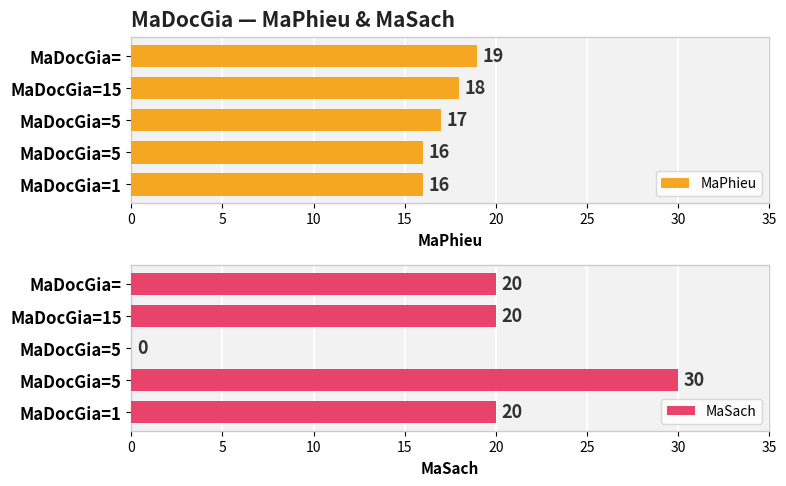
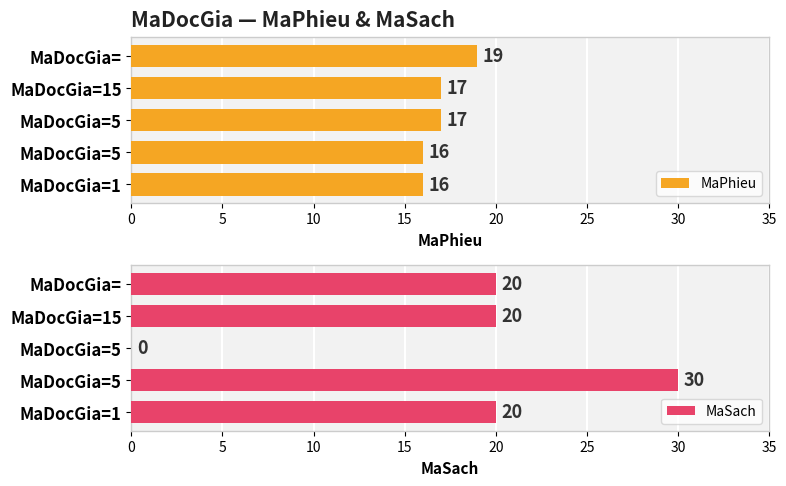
  {
    "MaDocGia — MaPhieu & MaSach": {
      "MaDocGia=": 19,
-     "MaDocGia=15": 18,
+     "MaDocGia=15": 17,
      "MaDocGia=1": 16
    }
  }
